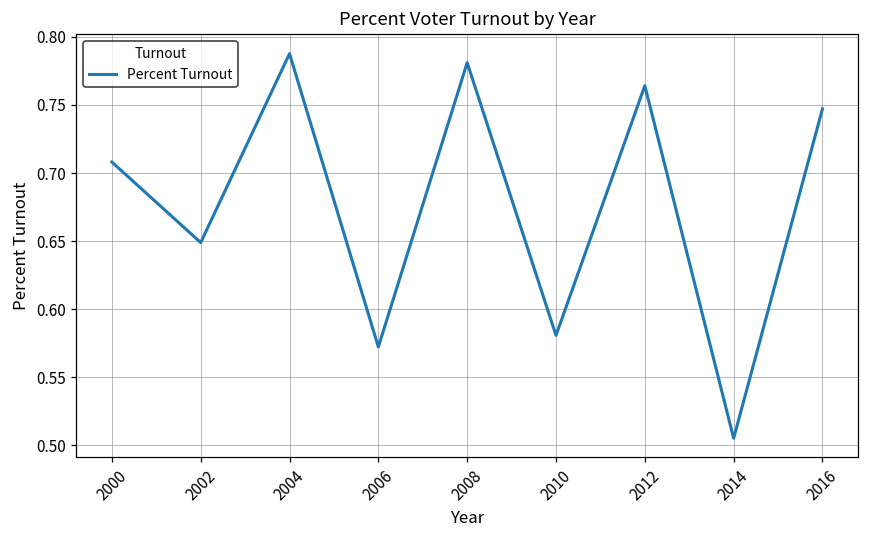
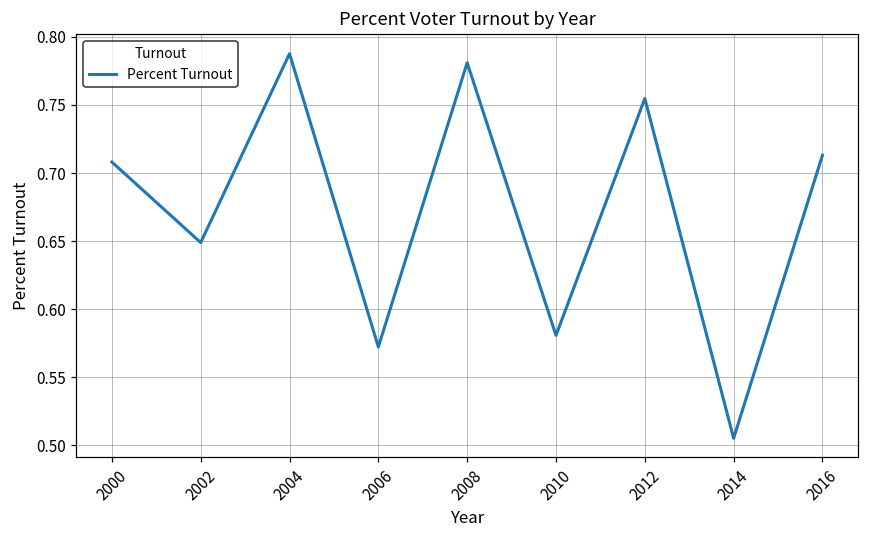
  {
    "2000": 0.708,
    "2002": 0.649,
    "2004": 0.788,
    "2006": 0.572,
    "2008": 0.781,
    "2010": 0.581,
-   "2012": 0.764,
+   "2012": 0.755,
    "2014": 0.505,
-   "2016": 0.747
+   "2016": 0.713
  }
